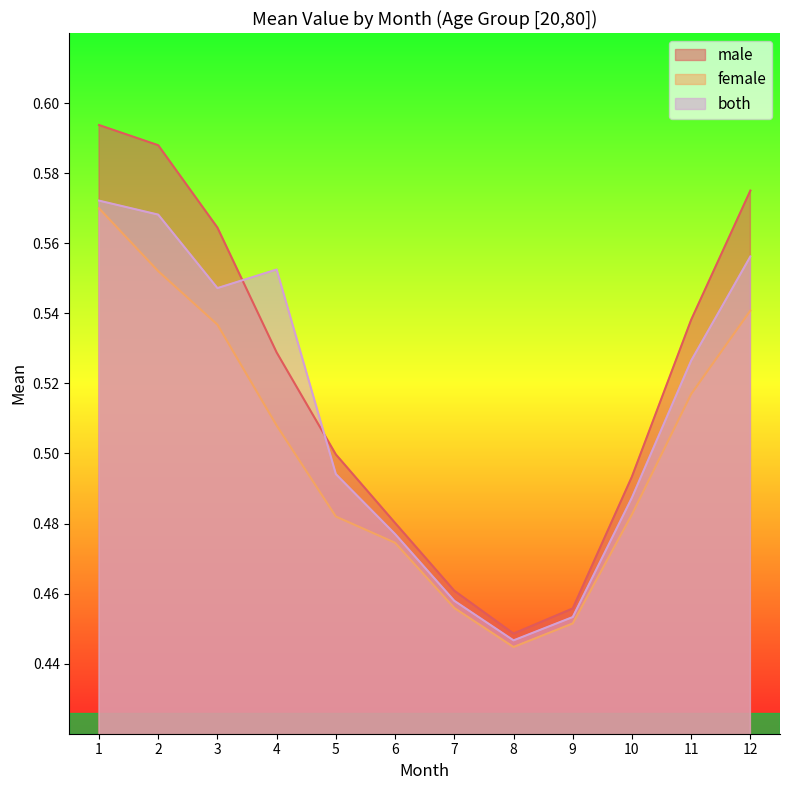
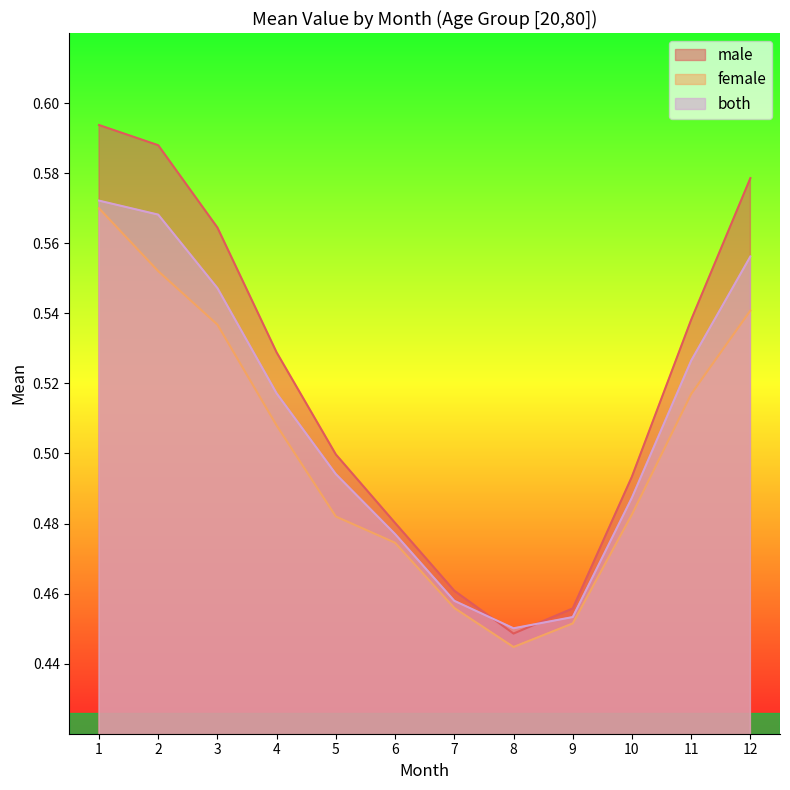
  {
    "male": {
      "1": 0.594,
      "2": 0.588,
      "3": 0.564,
      "4": 0.529,
      "5": 0.500,
      "6": 0.480,
      "7": 0.461,
      "8": 0.449,
      "9": 0.456,
      "10": 0.493,
      "11": 0.538,
-     "12": 0.575
+     "12": 0.579
    },
    "female": {
      "1": 0.570,
      "2": 0.552,
      "3": 0.537,
      "4": 0.508,
      "5": 0.482,
      "6": 0.475,
      "7": 0.456,
      "8": 0.445,
      "9": 0.451,
      "10": 0.483,
      "11": 0.517,
      "12": 0.541
    },
    "both": {
      "1": 0.572,
      "2": 0.568,
      "3": 0.547,
-     "4": 0.553,
+     "4": 0.517,
      "5": 0.494,
      "6": 0.477,
      "7": 0.458,
-     "8": 0.447,
+     "8": 0.450,
      "9": 0.453,
      "10": 0.487,
      "11": 0.526,
      "12": 0.556
    }
  }
